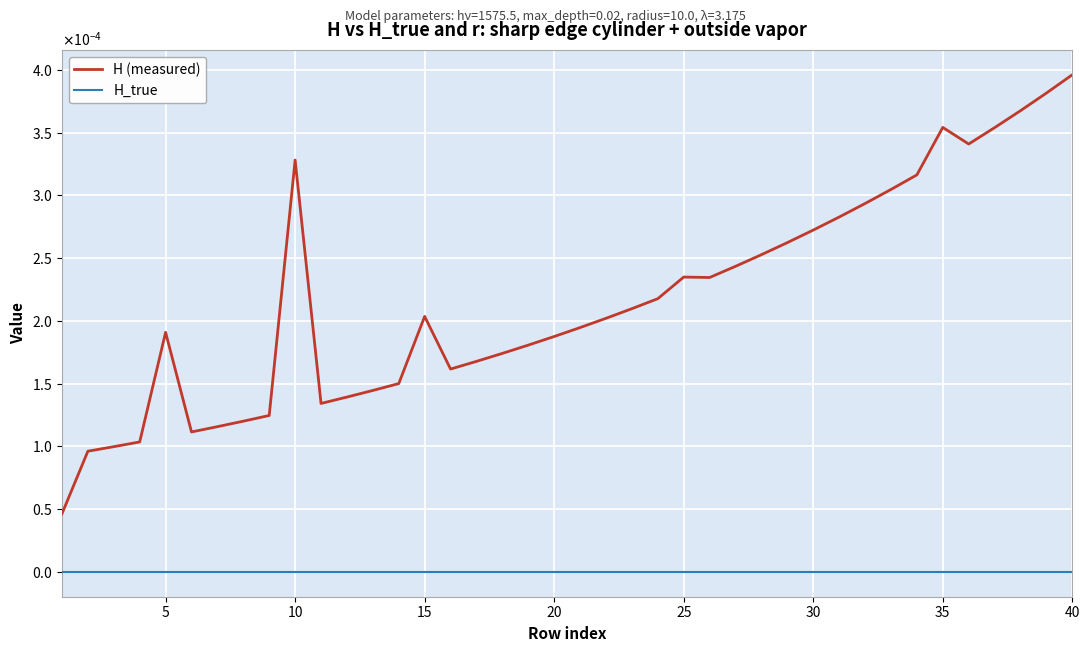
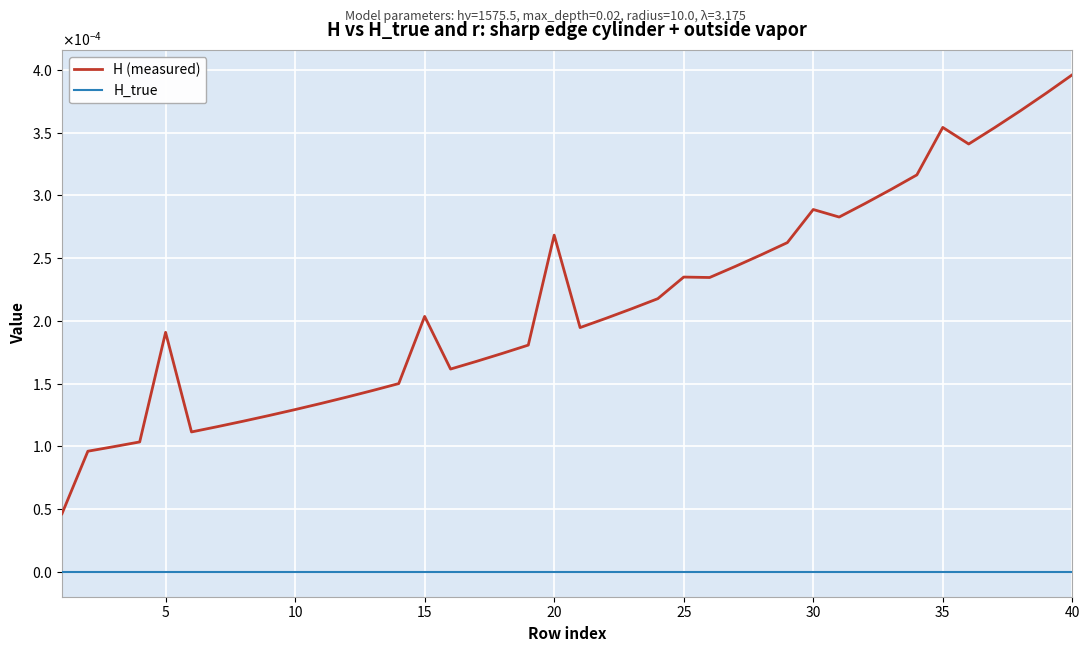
  {
    "H (measured)": {
      "5": 0.000191,
-     "10": 0.000328,
+     "10": 0.000129,
      "15": 0.000204,
-     "20": 0.000187,
+     "20": 0.000268,
      "25": 0.000235,
-     "30": 0.000272,
+     "30": 0.000289,
      "35": 0.000354,
      "40": 0.000396
    },
    "H_true": {
      "5": 0.000000,
      "10": 0.000000,
      "15": 0.000000,
      "20": 0.000000,
      "25": 0.000000,
      "30": 0.000000,
      "35": 0.000000,
      "40": 0.000000
    }
  }
